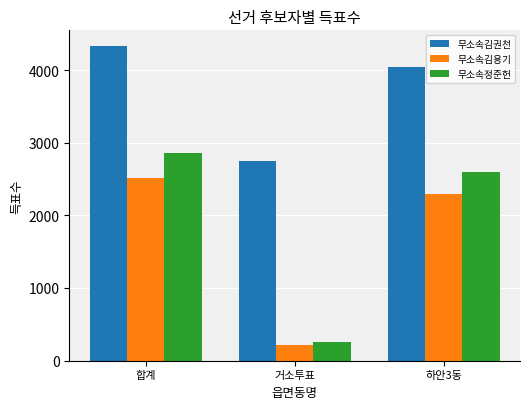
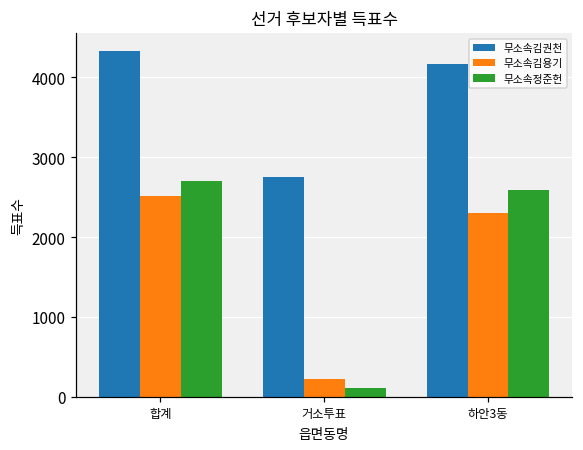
  {
    "무소속김권천": {
      "합계": 4300,
      "거소투표": 2800,
-     "하안3동": 4000
+     "하안3동": 4200
    },
    "무소속김용기": {
      "합계": 2500,
      "거소투표": 200,
      "하안3동": 2300
    },
    "무소속정준헌": {
-     "합계": 2900,
-     "거소투표": 300,
+     "합계": 2700,
+     "거소투표": 100,
      "하안3동": 2600
    }
  }
